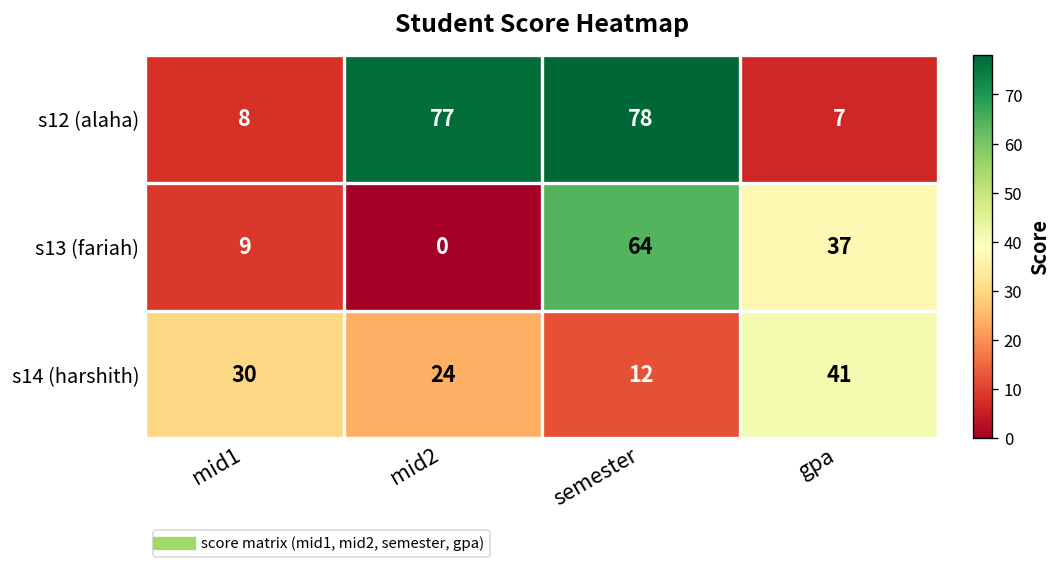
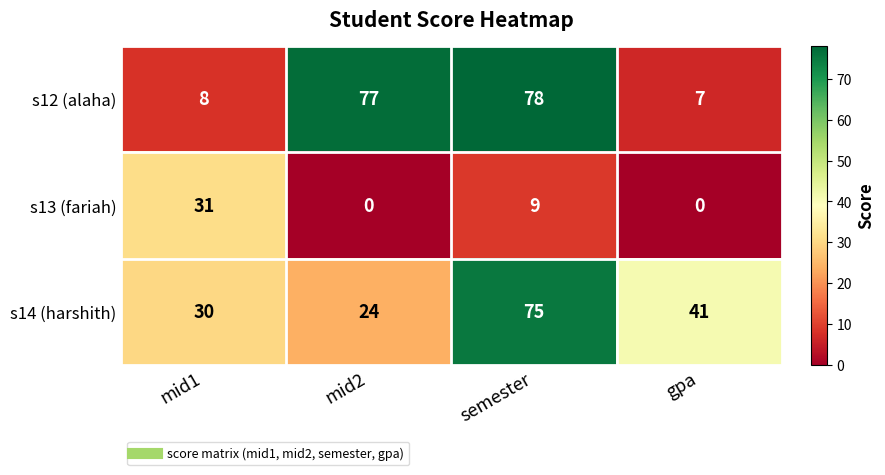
  {
    "s12 (alaha)": {
      "mid1": 8,
      "mid2": 77,
      "semester": 78,
      "gpa": 7
    },
    "s13 (fariah)": {
-     "mid1": 9,
+     "mid1": 31,
      "mid2": 0,
-     "semester": 64,
-     "gpa": 37
+     "semester": 9,
+     "gpa": 0
    },
    "s14 (harshith)": {
      "mid1": 30,
      "mid2": 24,
-     "semester": 12,
+     "semester": 75,
      "gpa": 41
    }
  }
